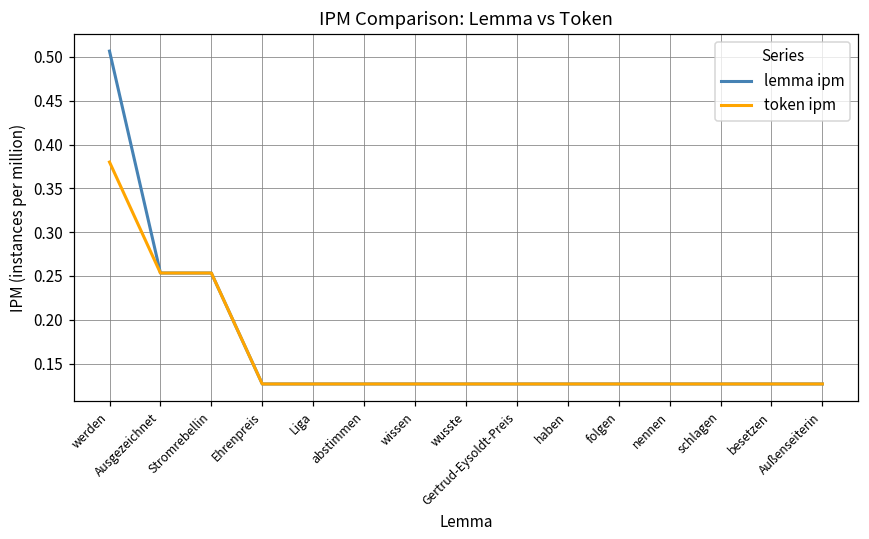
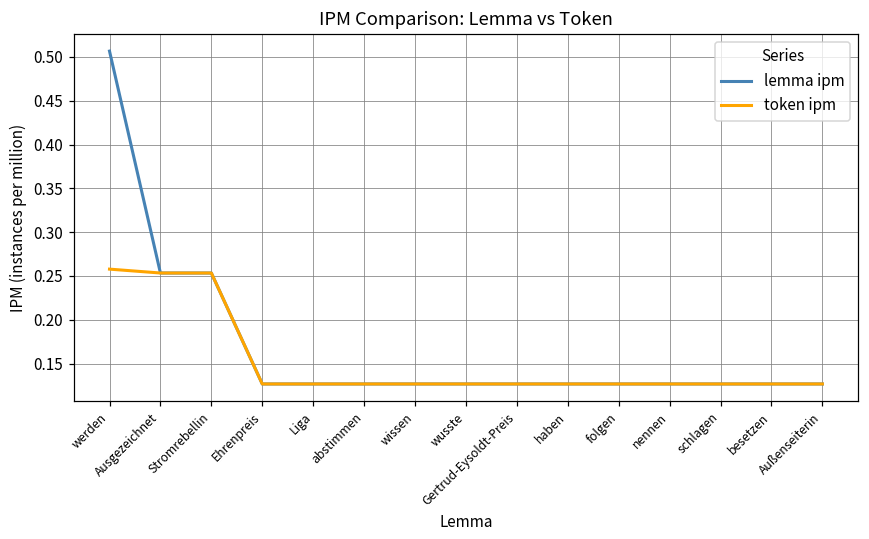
  {
    "lemma ipm": {
      "werden": 0.51
    },
    "token ipm": {
-     "werden": 0.38
+     "werden": 0.26
    }
  }
